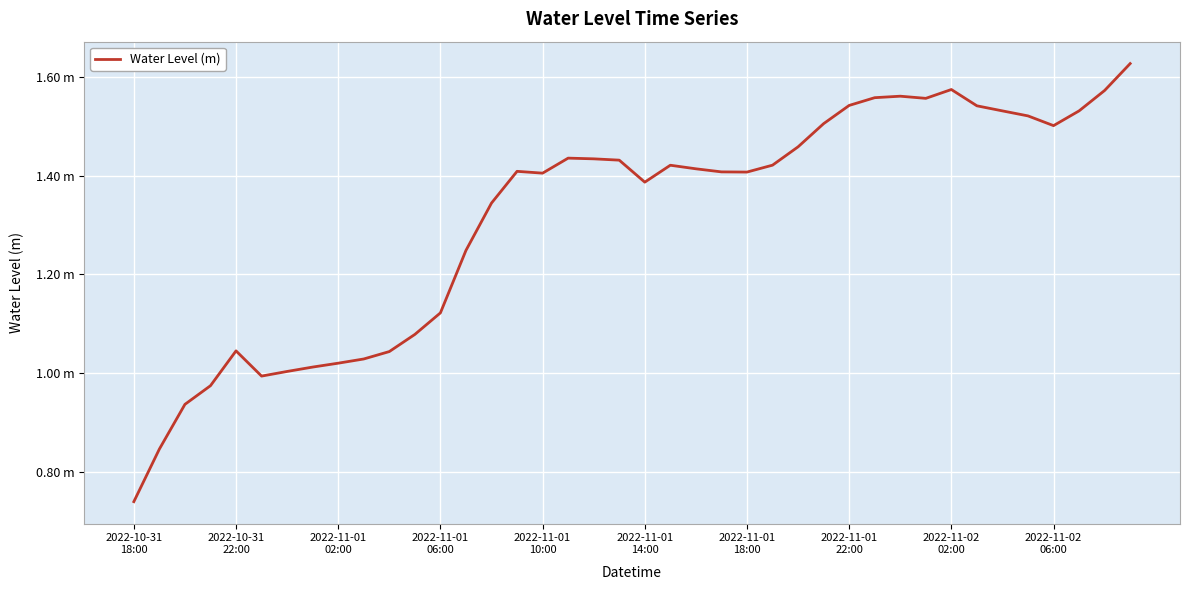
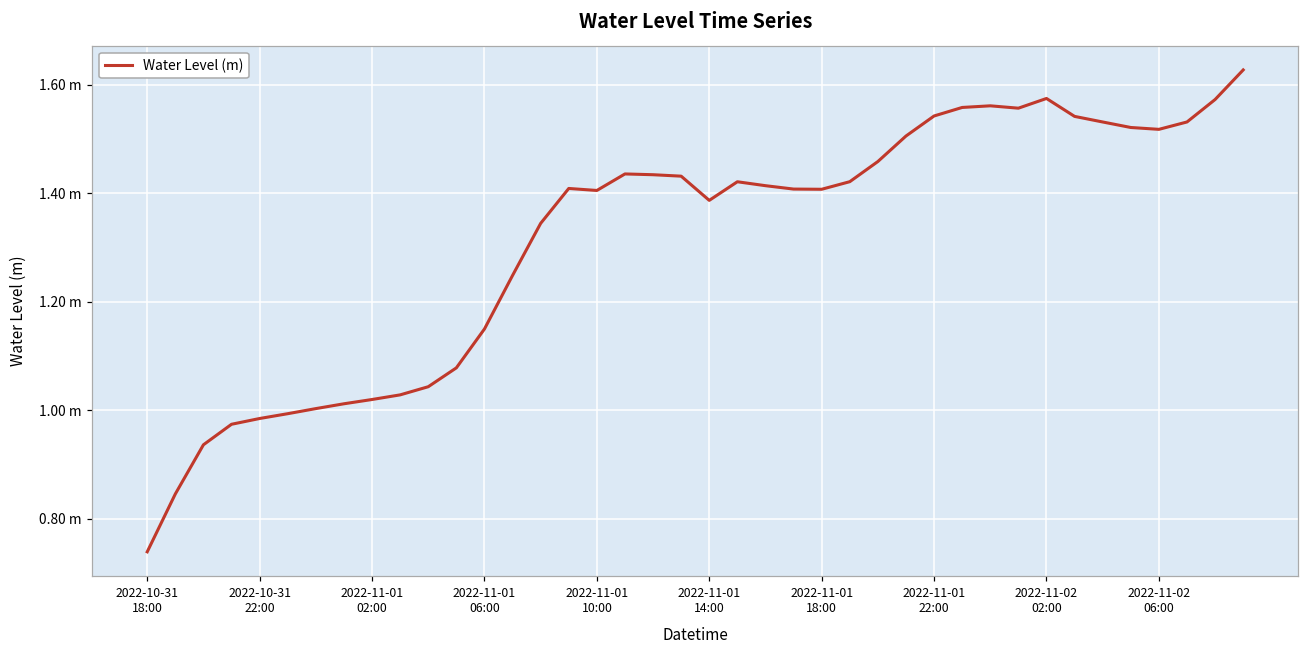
  {
    "2022-10-31 18:00": "0.74 m",
-   "2022-10-31 22:00": "1.04 m",
+   "2022-10-31 22:00": "0.98 m",
    "2022-11-01 02:00": "1.02 m",
-   "2022-11-01 06:00": "1.12 m",
+   "2022-11-01 06:00": "1.15 m",
    "2022-11-01 10:00": "1.41 m",
    "2022-11-01 14:00": "1.39 m",
    "2022-11-01 18:00": "1.41 m",
    "2022-11-01 22:00": "1.54 m",
    "2022-11-02 02:00": "1.57 m",
-   "2022-11-02 06:00": "1.50 m"
+   "2022-11-02 06:00": "1.52 m"
  }
